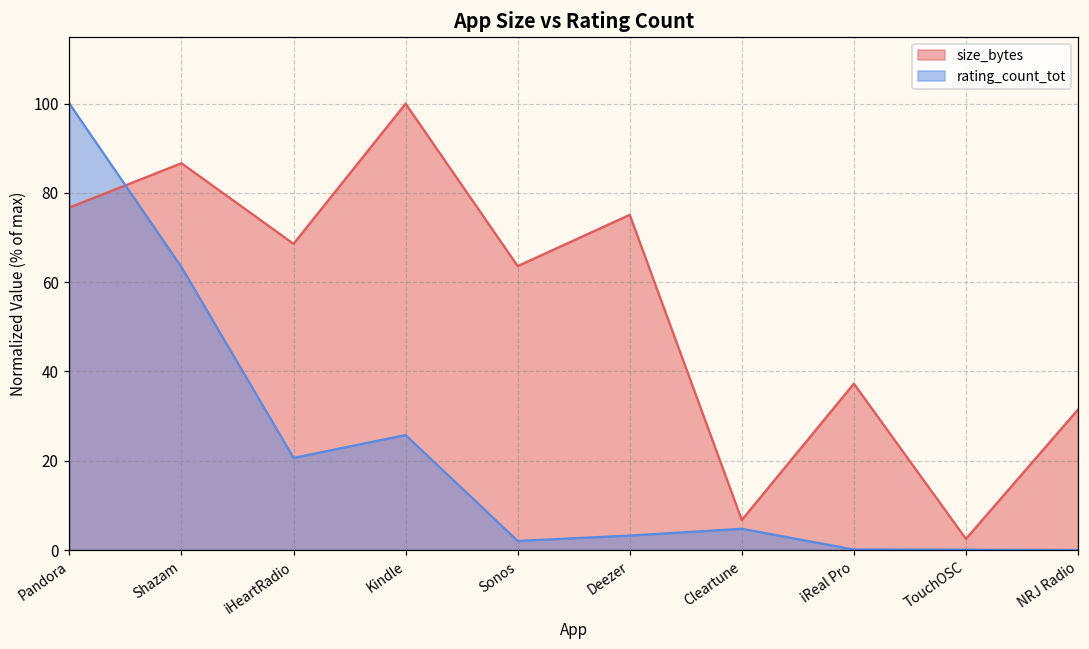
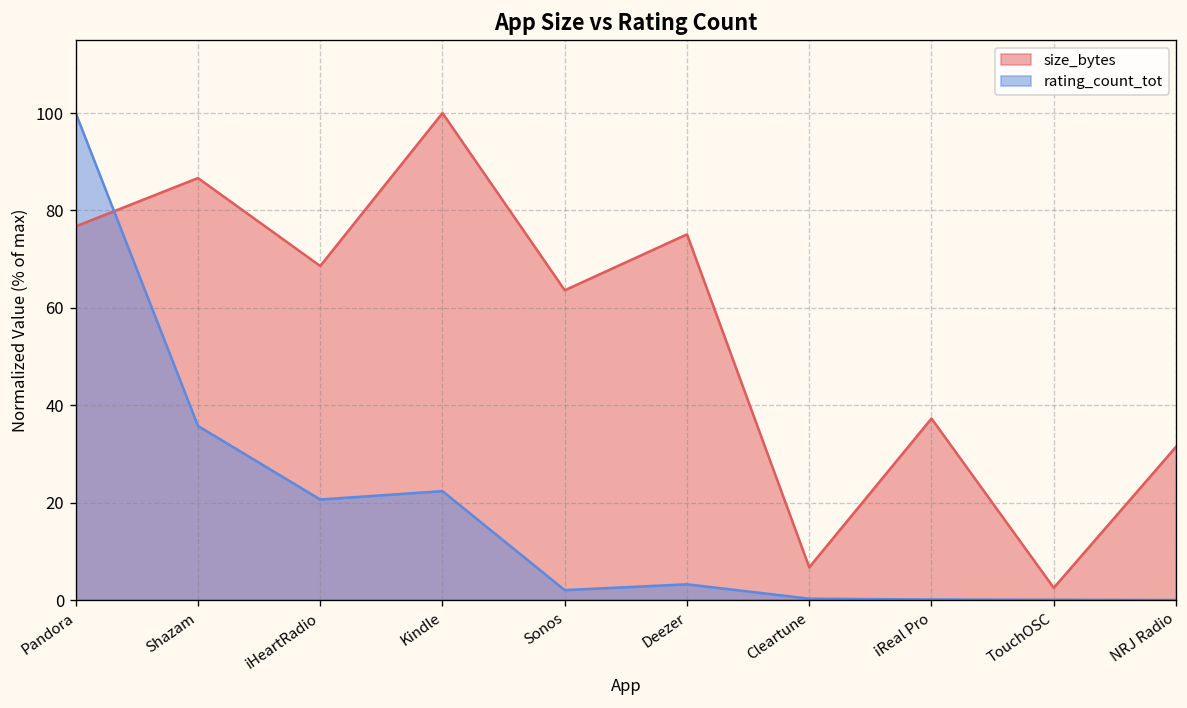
  {
    "size_bytes": {
      "Pandora": 77,
      "Shazam": 87,
      "iHeartRadio": 69,
      "Kindle": 100,
      "Sonos": 64,
      "Deezer": 75,
      "Cleartune": 7,
      "iReal Pro": 37,
      "TouchOSC": 3,
      "NRJ Radio": 31
    },
    "rating_count_tot": {
      "Pandora": 100,
-     "Shazam": 63,
+     "Shazam": 36,
      "iHeartRadio": 21,
-     "Kindle": 26,
+     "Kindle": 22,
      "Sonos": 2,
      "Deezer": 3,
-     "Cleartune": 5,
+     "Cleartune": 0,
      "iReal Pro": 0,
      "TouchOSC": 0,
      "NRJ Radio": 0
    }
  }
